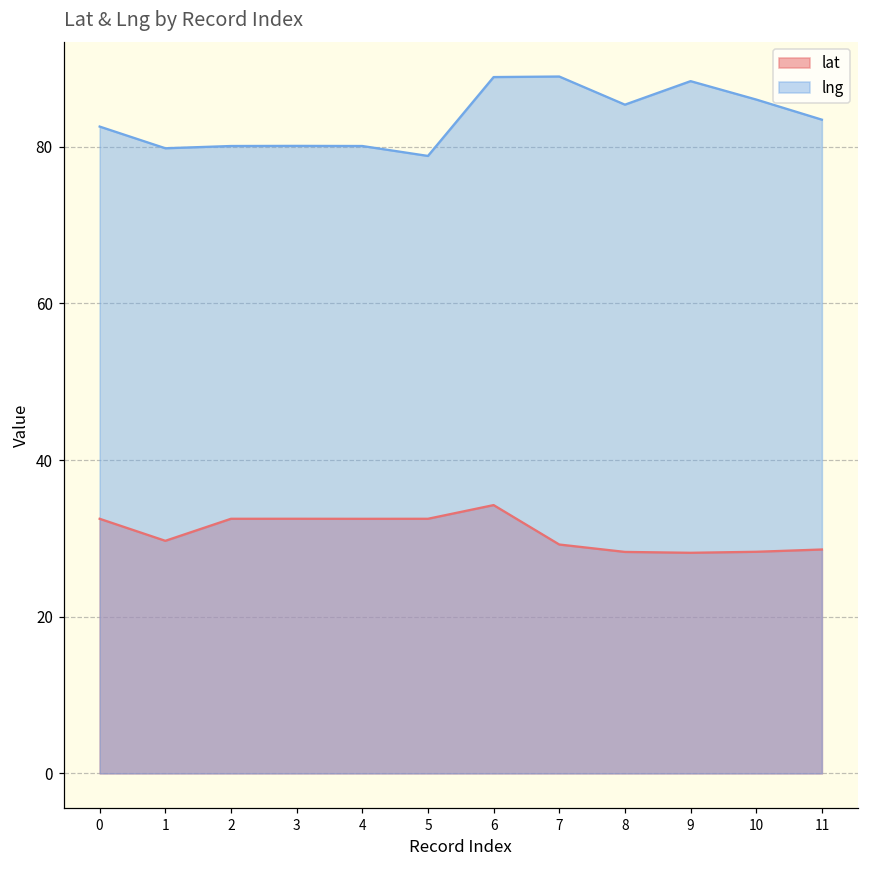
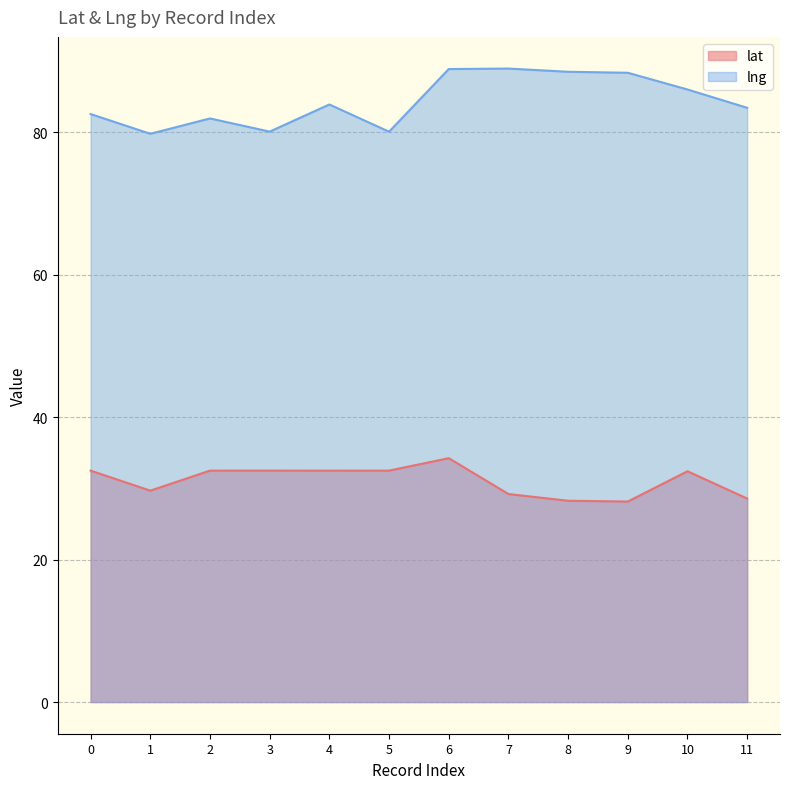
  {
    "lat": {
      "0": 33,
      "1": 30,
      "2": 33,
      "3": 33,
      "4": 33,
      "5": 33,
      "6": 34,
      "7": 29,
      "8": 28,
      "9": 28,
-     "10": 28,
+     "10": 32,
      "11": 29
    },
    "lng": {
      "0": 83,
      "1": 80,
-     "2": 80,
+     "2": 82,
      "3": 80,
-     "4": 80,
-     "5": 79,
+     "4": 84,
+     "5": 80,
      "6": 89,
      "7": 89,
-     "8": 85,
+     "8": 89,
      "9": 88,
      "10": 86,
      "11": 83
    }
  }
